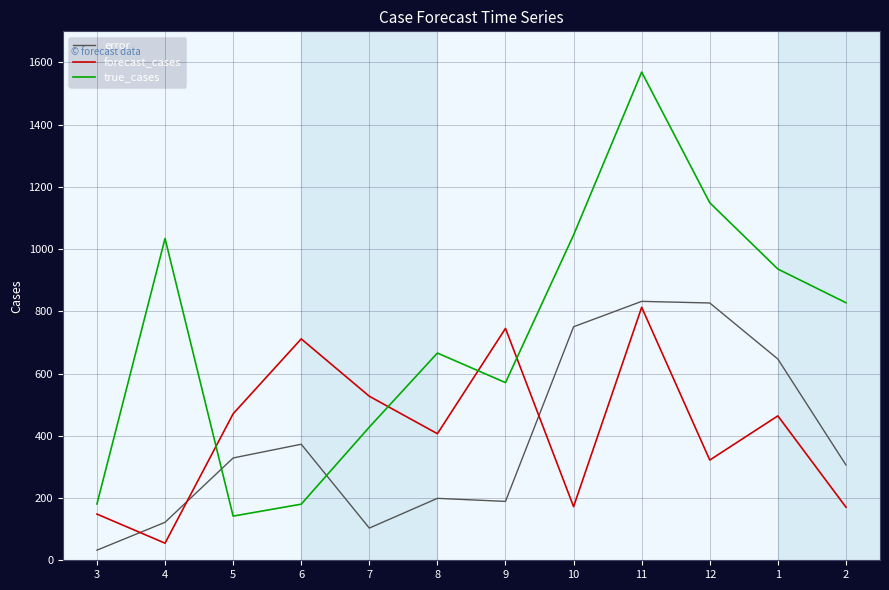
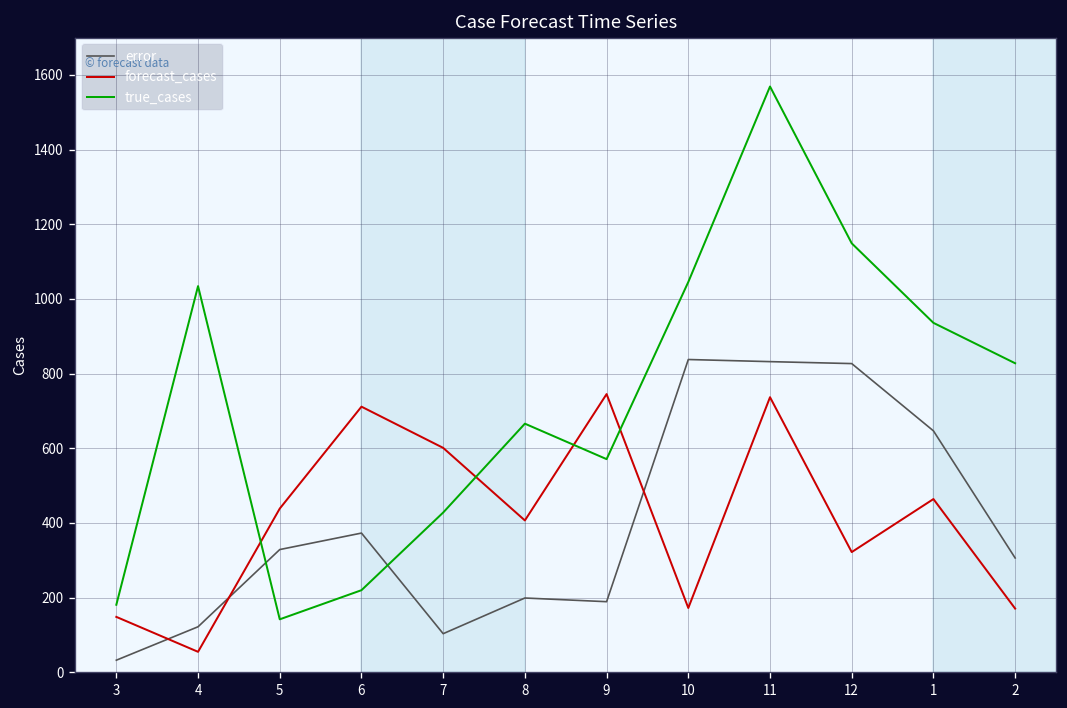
  {
    "error": {
      "3": 30,
      "4": 120,
      "5": 330,
      "6": 370,
      "7": 100,
      "8": 200,
      "9": 190,
-     "10": 750,
+     "10": 840,
      "11": 830,
      "12": 830,
      "1": 650,
      "2": 310
    },
    "forecast_cases": {
      "3": 150,
      "4": 50,
-     "5": 470,
+     "5": 440,
      "6": 710,
-     "7": 530,
+     "7": 600,
      "8": 410,
      "9": 750,
      "10": 170,
-     "11": 810,
+     "11": 740,
      "12": 320,
      "1": 460,
      "2": 170
    },
    "true_cases": {
      "3": 180,
      "4": 1030,
      "5": 140,
-     "6": 180,
+     "6": 220,
      "7": 430,
      "8": 670,
      "9": 570,
      "10": 1050,
      "11": 1570,
      "12": 1150,
      "1": 940,
      "2": 830
    }
  }
